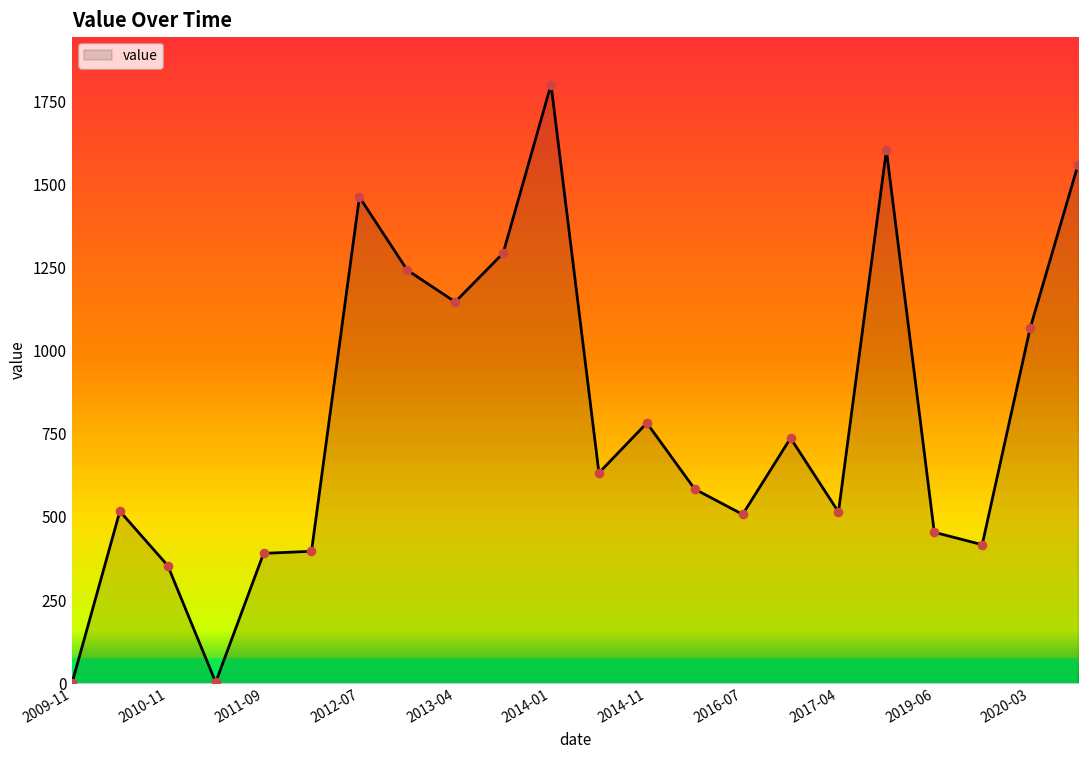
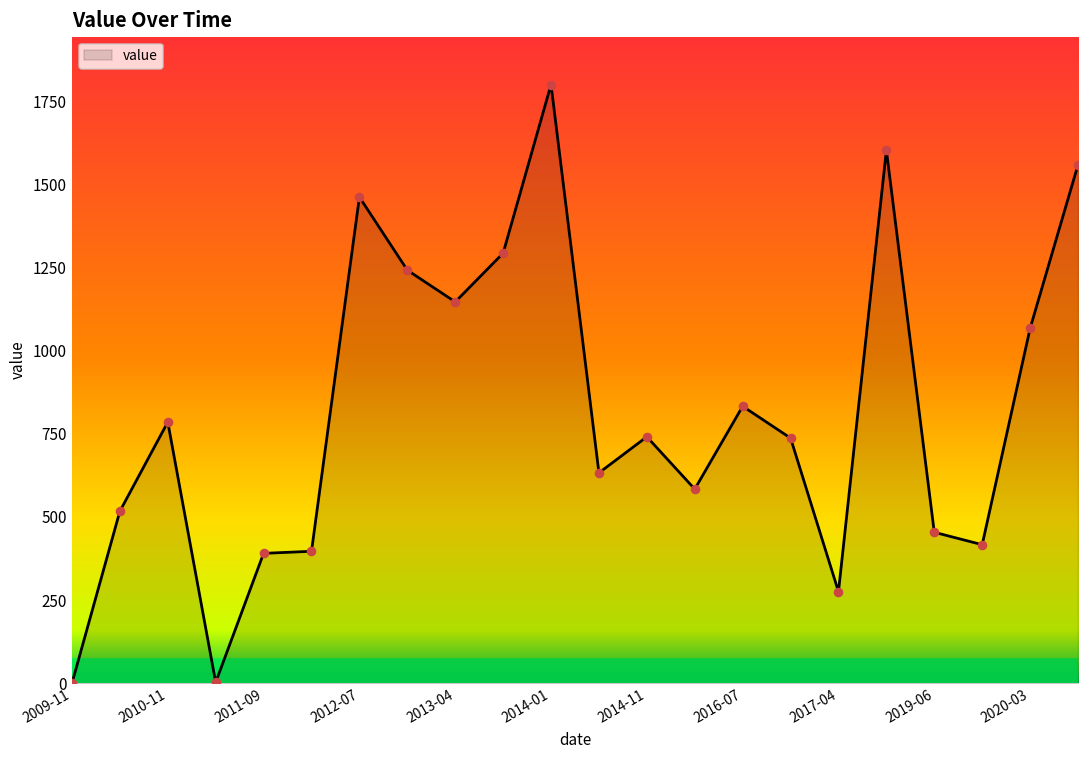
  {
-   "2010-11": 350,
+   "2010-11": 790,
    "2011-09": 390,
    "2012-07": 1460,
    "2013-04": 1150,
    "2014-01": 1800,
-   "2014-11": 780,
-   "2016-07": 510,
-   "2017-04": 520,
+   "2014-11": 740,
+   "2016-07": 830,
+   "2017-04": 280,
    "2019-06": 450,
    "2020-03": 1070
  }
